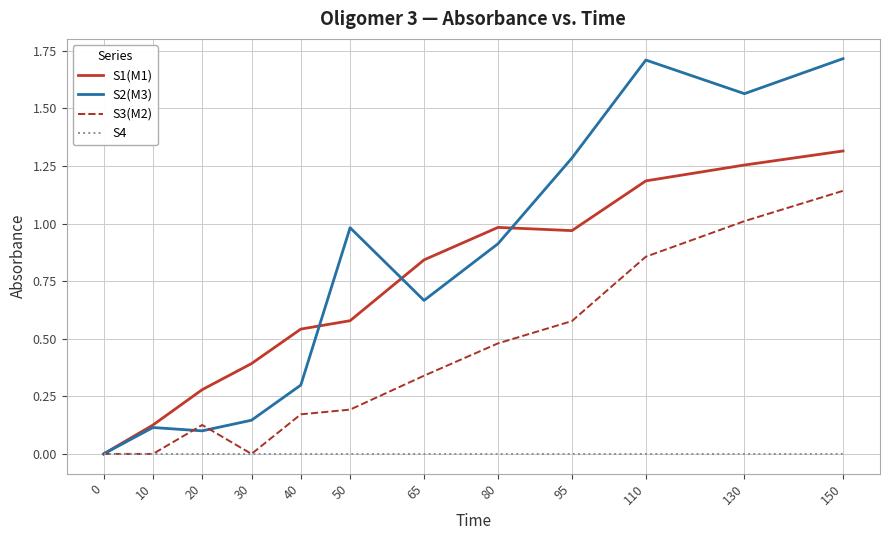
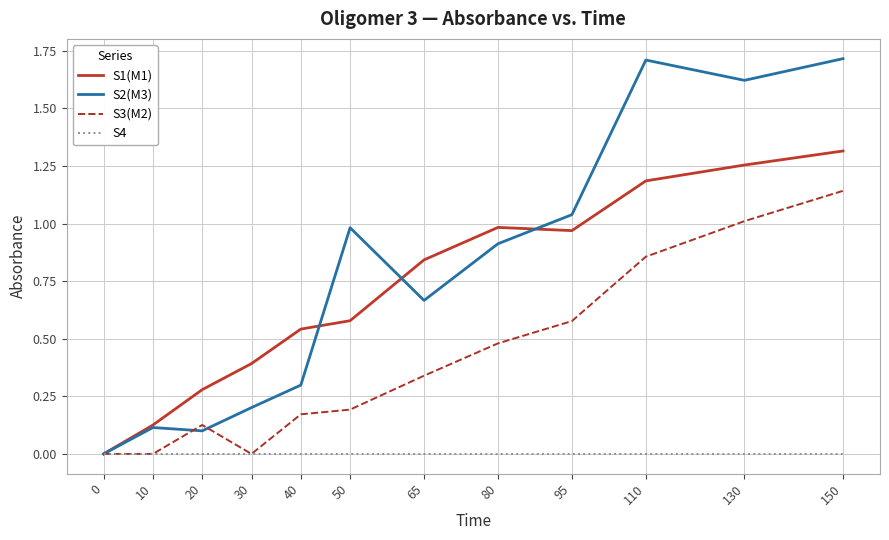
  {
    "S2(M3)": {
      "20": 0.10,
-     "30": 0.15,
+     "30": 0.20,
      "40": 0.30,
      "50": 0.98,
      "65": 0.67,
      "80": 0.91,
-     "95": 1.28,
+     "95": 1.04,
      "110": 1.71,
-     "130": 1.56,
+     "130": 1.62,
      "150": 1.72
    },
    "S4": {
      "20": 0.00,
      "40": 0.00,
      "50": 0.00,
      "65": 0.00,
      "80": 0.00,
      "95": 0.00,
      "110": 0.00,
      "130": 0.00,
      "150": 0.00
    }
  }
